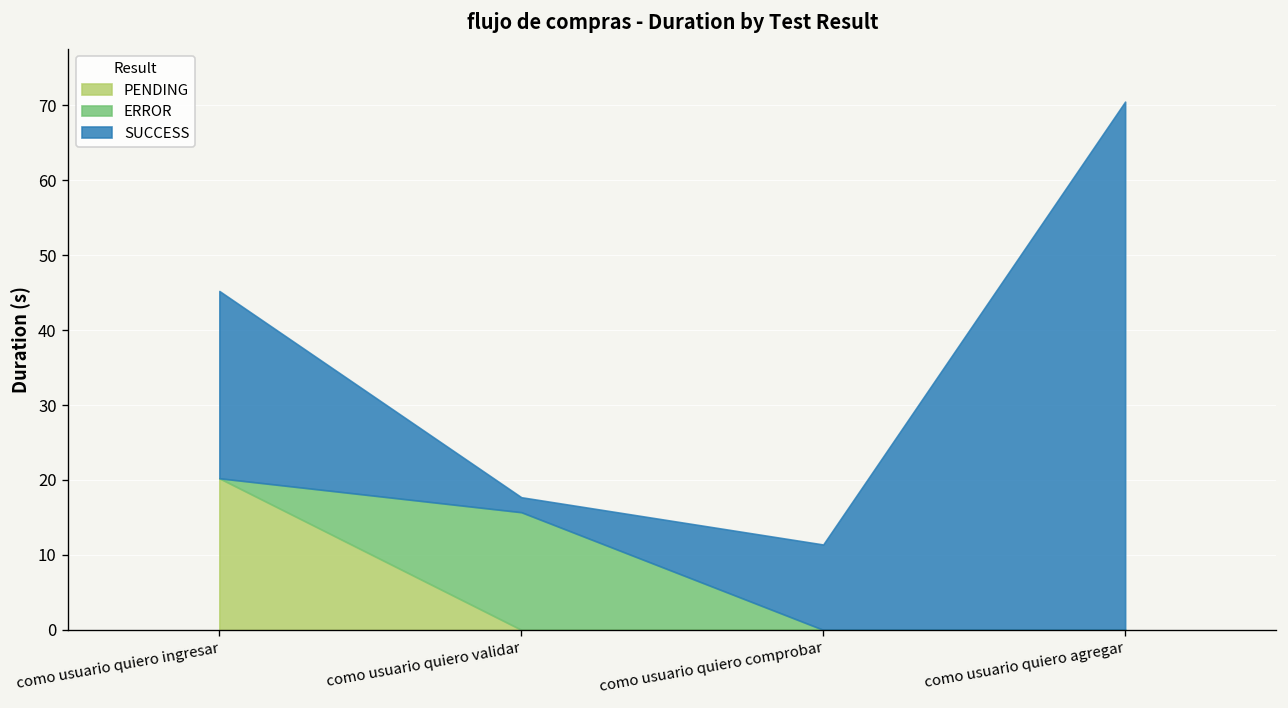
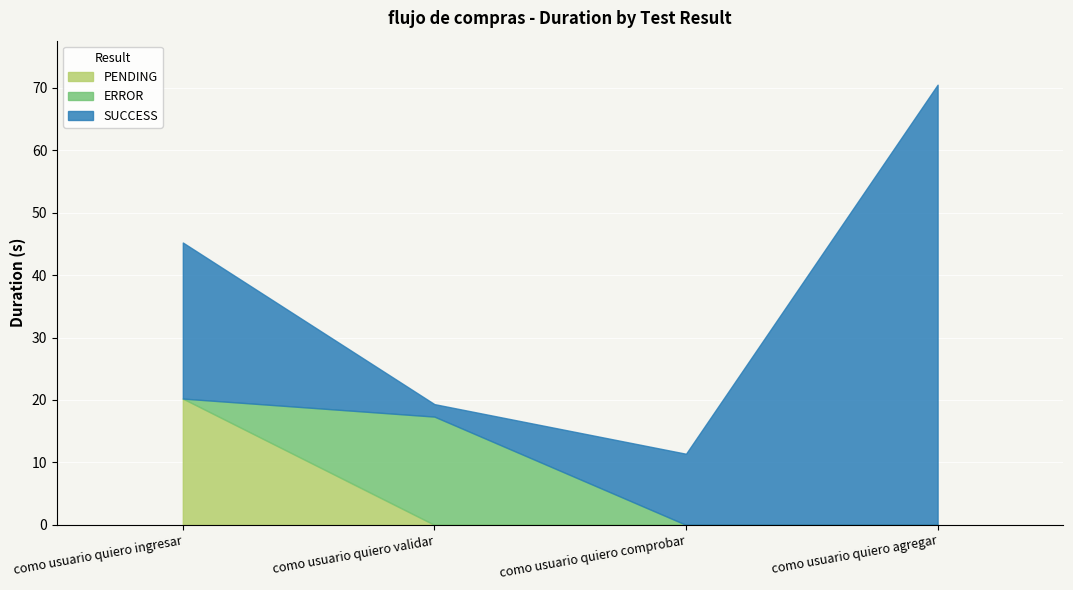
  {
    "PENDING": {
      "como usuario quiero validar": 0
    },
    "ERROR": {
-     "como usuario quiero validar": 16
+     "como usuario quiero validar": 17
    },
    "SUCCESS": {
      "como usuario quiero ingresar": 25,
      "como usuario quiero validar": 2,
      "como usuario quiero comprobar": 11,
      "como usuario quiero agregar": 71
    }
  }
